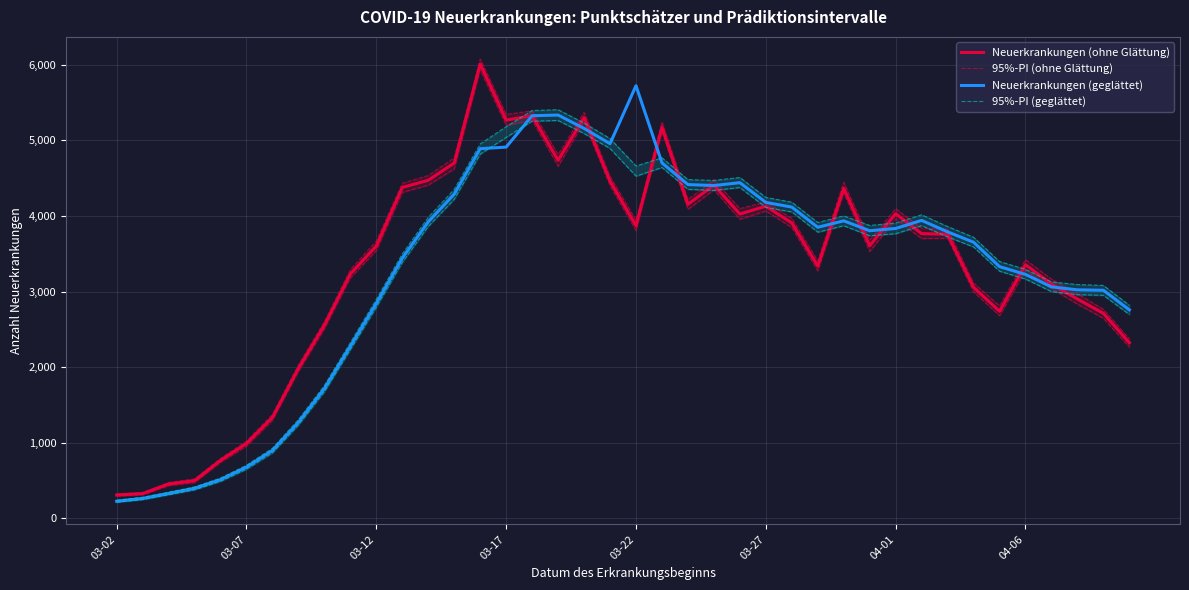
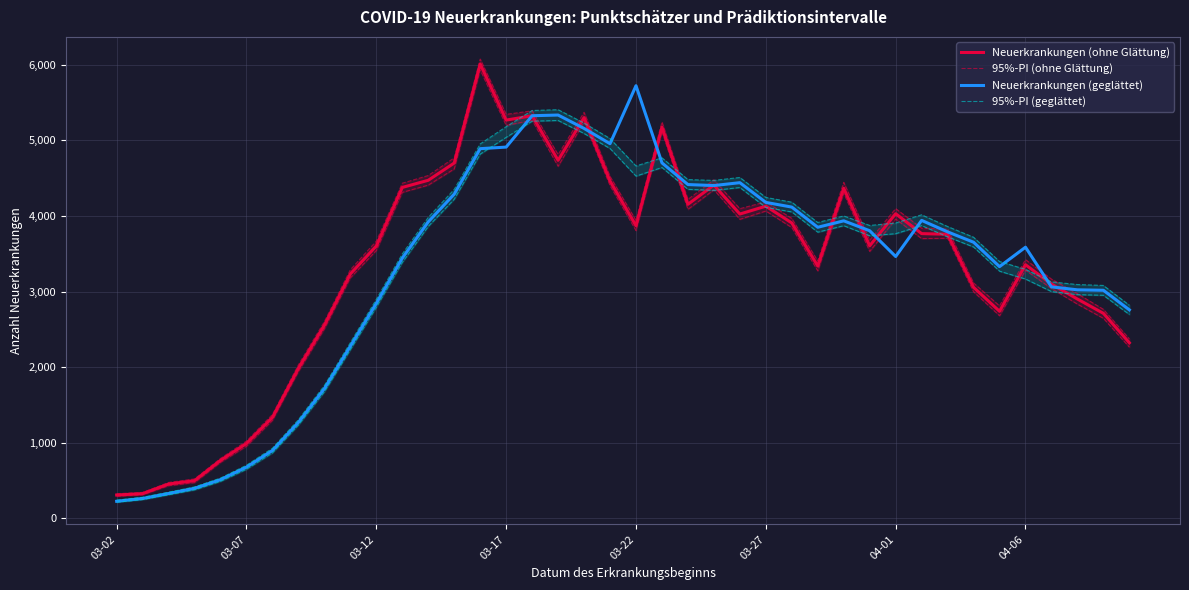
  {
    "Neuerkrankungen (geglättet)": {
      "03-12": "2,800",
      "03-17": "4,900",
      "03-22": "5,700",
-     "04-01": "3,800",
-     "04-06": "3,200"
+     "04-01": "3,500",
+     "04-06": "3,600"
    }
  }
